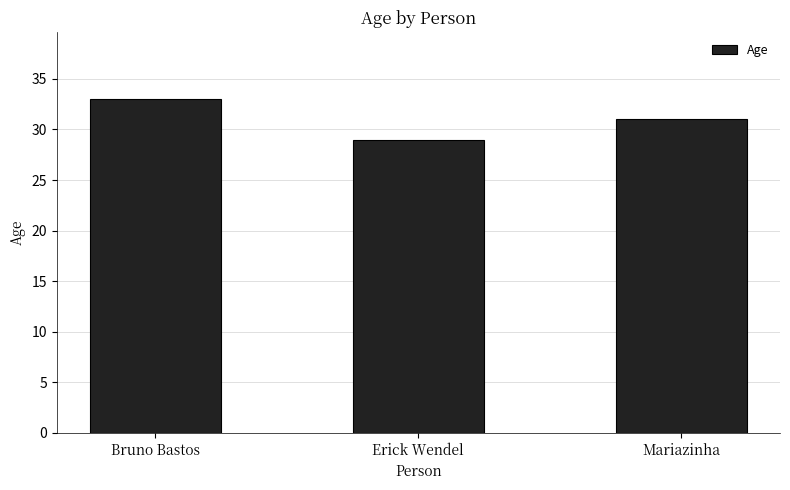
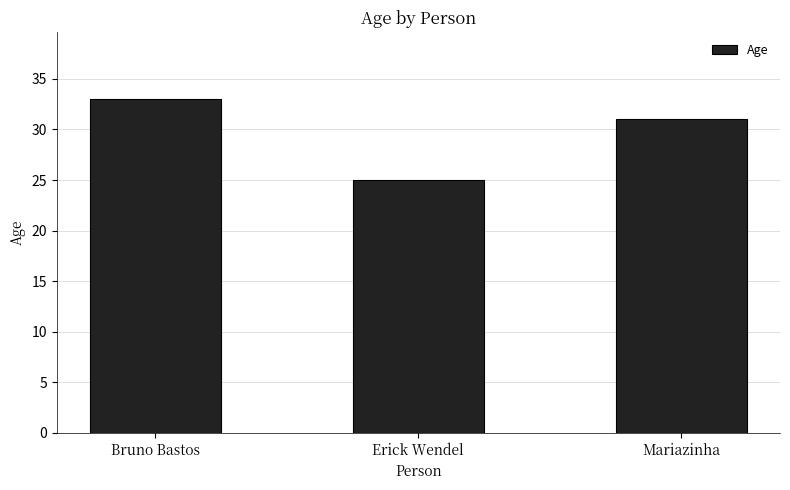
  {
    "Bruno Bastos": 33,
-   "Erick Wendel": 29,
+   "Erick Wendel": 25,
    "Mariazinha": 31
  }
